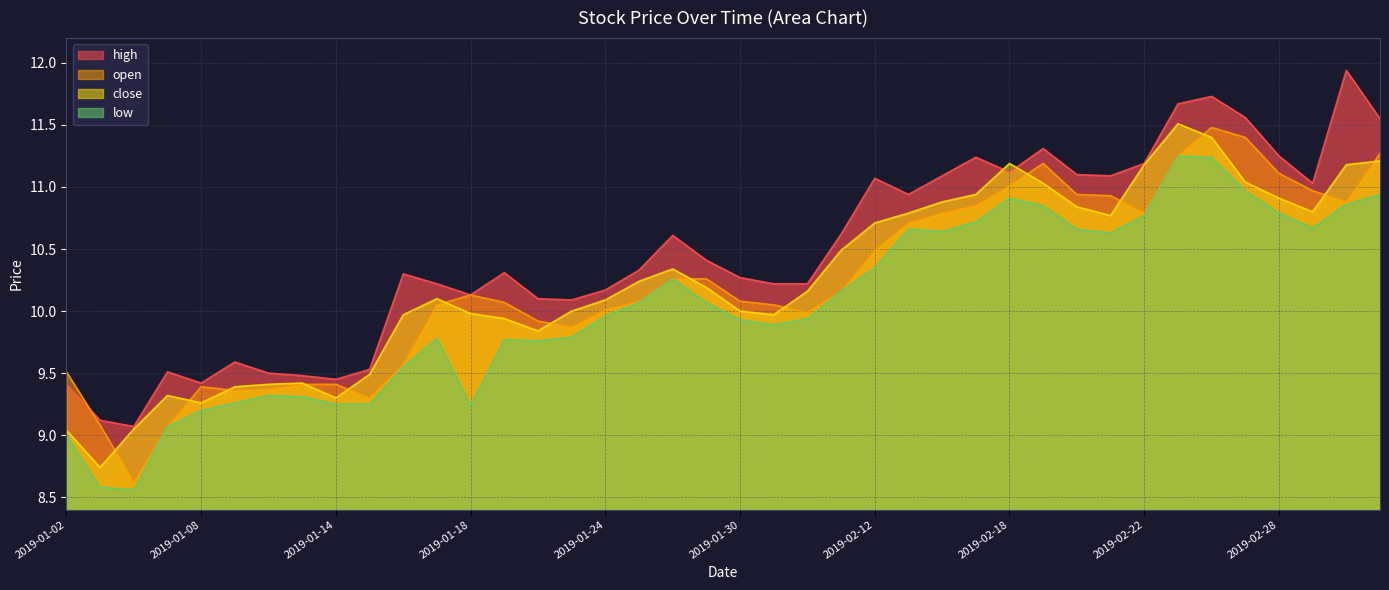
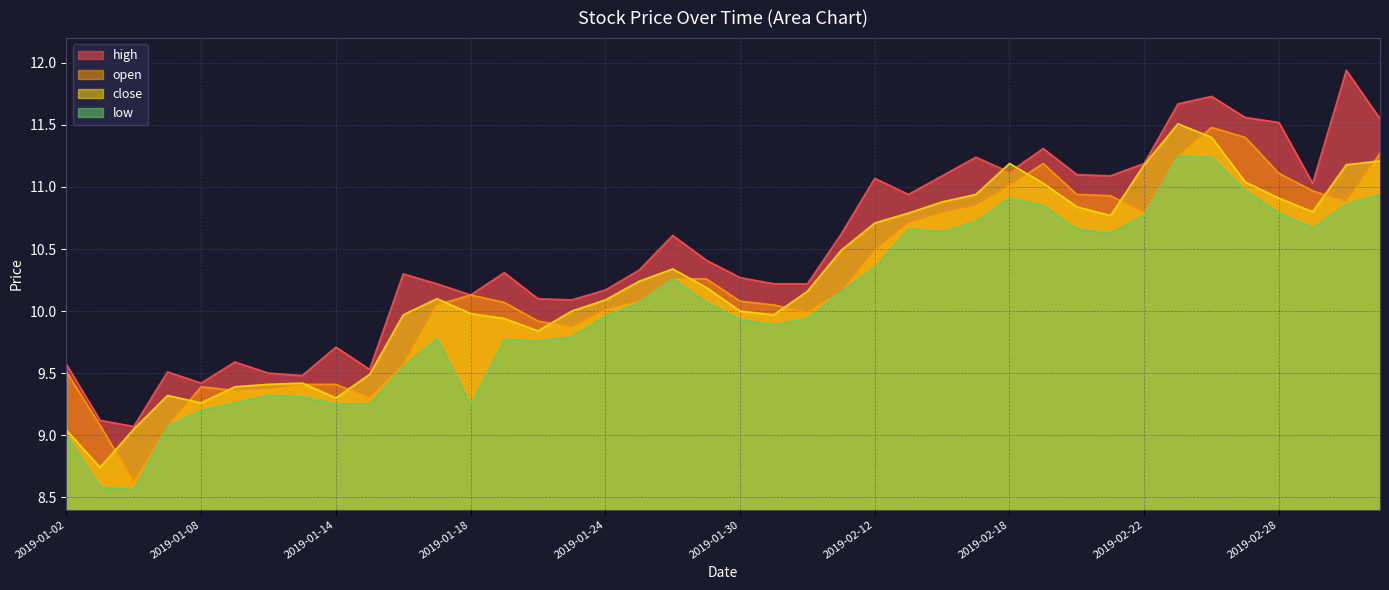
  {
    "high": {
-     "2019-01-02": 9.41,
+     "2019-01-02": 9.57,
      "2019-01-08": 9.42,
-     "2019-01-14": 9.45,
+     "2019-01-14": 9.71,
      "2019-01-24": 10.17,
      "2019-01-30": 10.27,
      "2019-02-12": 11.07,
      "2019-02-18": 11.12,
-     "2019-02-28": 11.25
+     "2019-02-28": 11.52
    },
    "low": {
      "2019-01-02": 9.00,
      "2019-01-08": 9.20,
      "2019-01-14": 9.25,
      "2019-01-18": 9.24,
      "2019-01-24": 9.96,
      "2019-01-30": 9.93,
      "2019-02-12": 10.35,
      "2019-02-18": 10.91,
      "2019-02-28": 10.79
    }
  }
